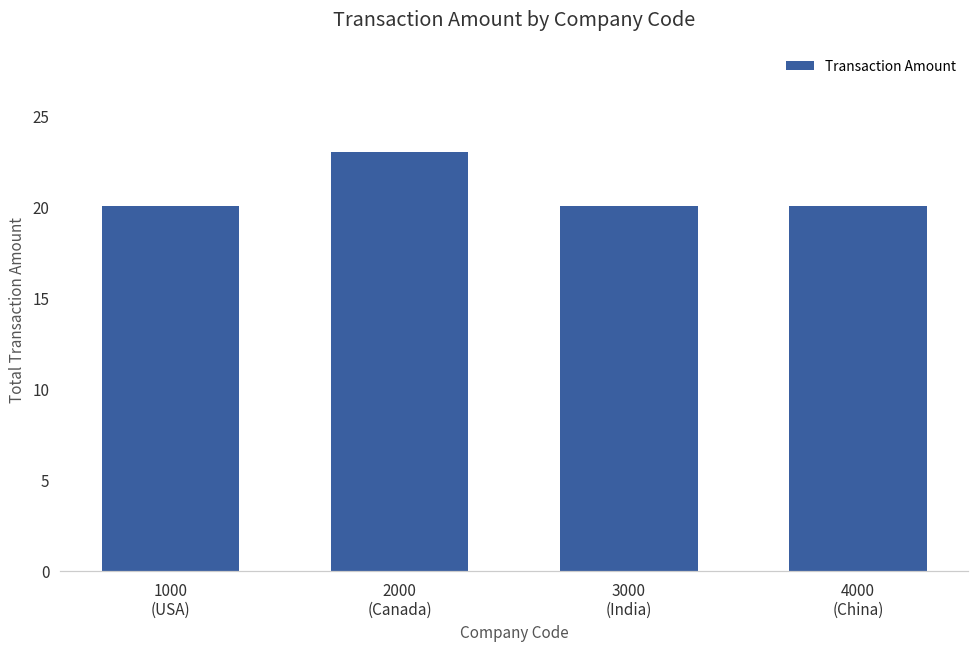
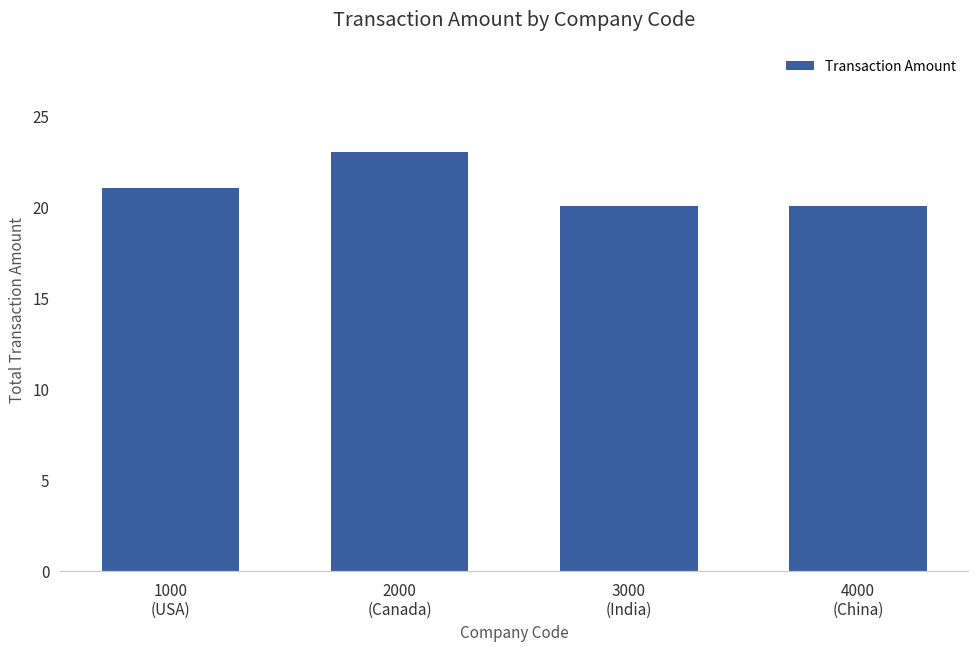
  {
-   "1000 (USA)": 20,
+   "1000 (USA)": 21,
    "2000 (Canada)": 23,
    "3000 (India)": 20,
    "4000 (China)": 20
  }
